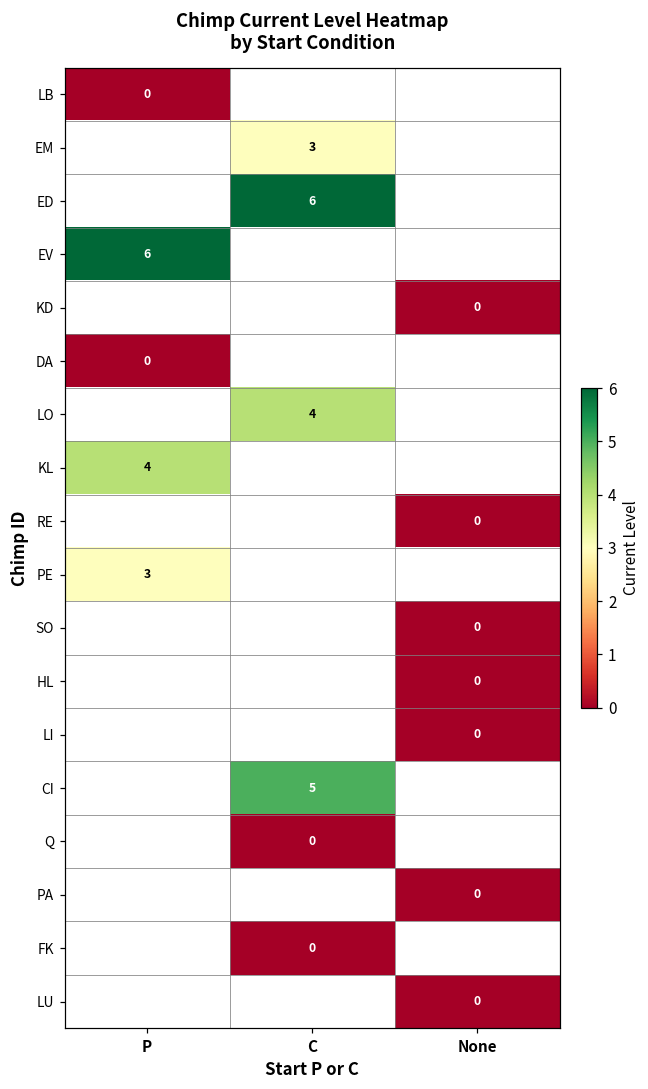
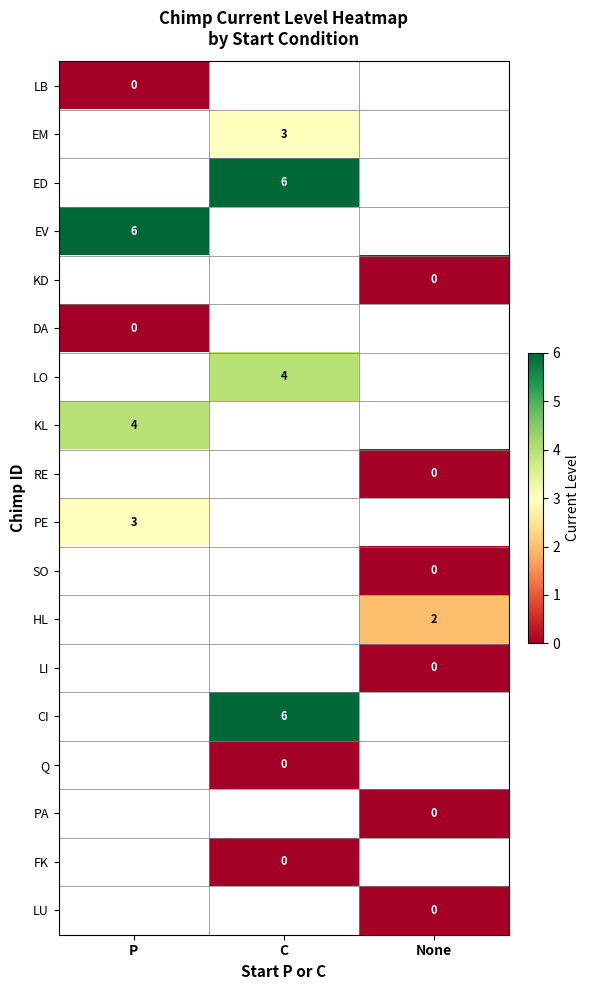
  {
    "LB": {
      "P": 0
    },
    "EM": {
      "C": 3
    },
    "ED": {
      "C": 6
    },
    "EV": {
      "P": 6
    },
    "KD": {
      "None": 0
    },
    "DA": {
      "P": 0
    },
    "LO": {
      "C": 4
    },
    "KL": {
      "P": 4
    },
    "RE": {
      "None": 0
    },
    "PE": {
      "P": 3
    },
    "SO": {
      "None": 0
    },
    "HL": {
-     "None": 0
+     "None": 2
    },
    "LI": {
      "None": 0
    },
    "CI": {
-     "C": 5
+     "C": 6
    },
    "Q": {
      "C": 0
    },
    "PA": {
      "None": 0
    },
    "FK": {
      "C": 0
    },
    "LU": {
      "None": 0
    }
  }
